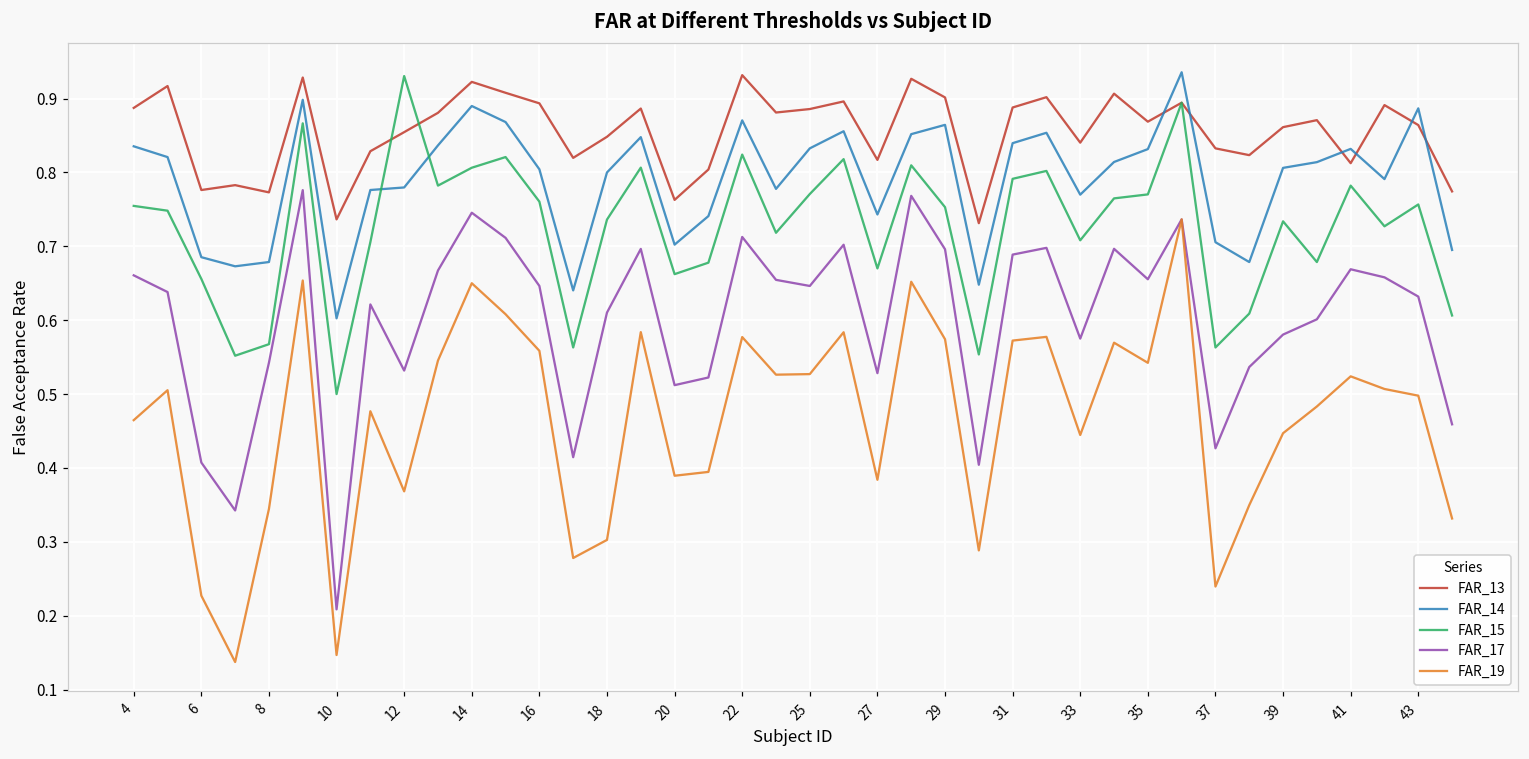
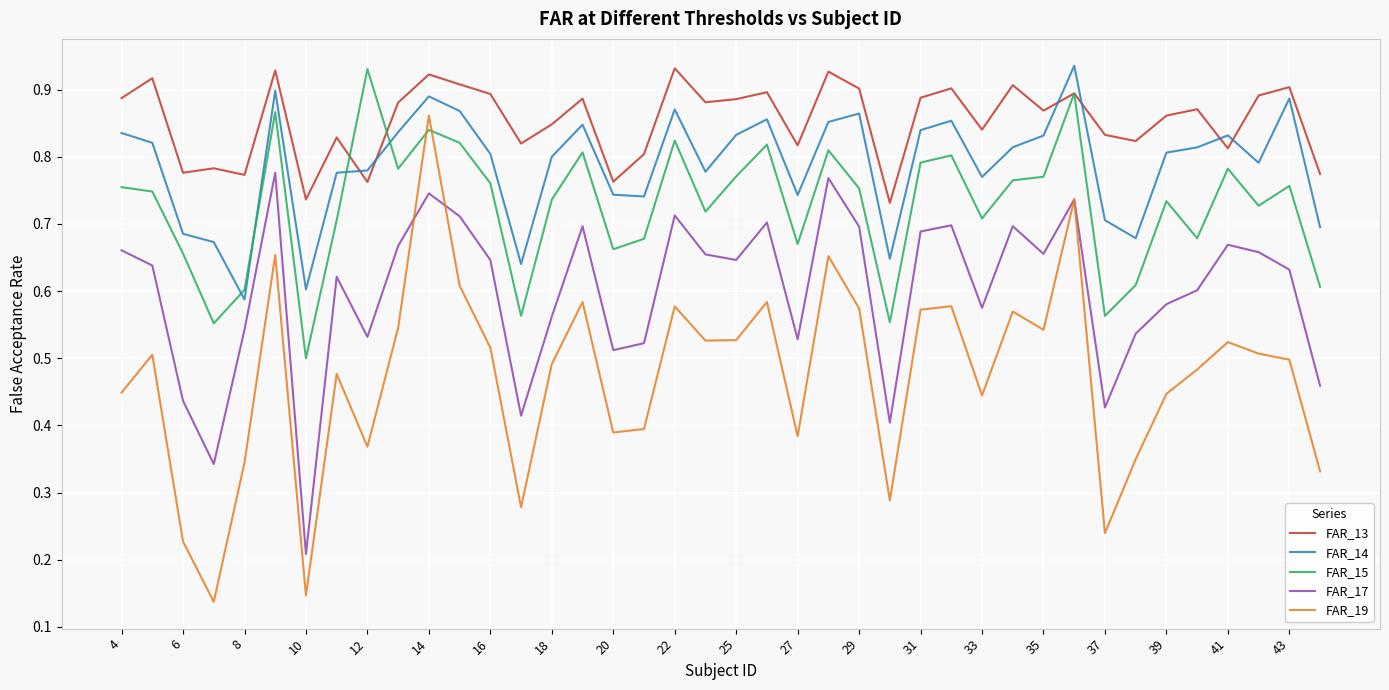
  {
    "FAR_13": {
      "4": 0.89,
      "6": 0.78,
      "8": 0.77,
      "10": 0.74,
-     "12": 0.85,
+     "12": 0.76,
      "14": 0.92,
      "16": 0.89,
      "18": 0.85,
      "20": 0.76,
      "22": 0.93,
      "41": 0.81,
-     "43": 0.86
+     "43": 0.90
    },
    "FAR_14": {
      "4": 0.84,
      "6": 0.69,
-     "8": 0.68,
+     "8": 0.59,
      "10": 0.60,
      "12": 0.78,
      "14": 0.89,
      "16": 0.80,
      "18": 0.80,
-     "20": 0.70,
+     "20": 0.74,
      "22": 0.87,
      "41": 0.83,
      "43": 0.89
    },
    "FAR_15": {
      "4": 0.75,
      "6": 0.66,
-     "8": 0.57,
+     "8": 0.60,
      "10": 0.50,
      "12": 0.93,
-     "14": 0.81,
+     "14": 0.84,
      "16": 0.76,
      "18": 0.74,
      "20": 0.66,
      "22": 0.82,
      "41": 0.78,
      "43": 0.76
    },
    "FAR_17": {
      "4": 0.66,
-     "6": 0.41,
+     "6": 0.44,
      "8": 0.54,
      "10": 0.21,
      "12": 0.53,
      "14": 0.75,
      "16": 0.65,
-     "18": 0.61,
+     "18": 0.56,
      "20": 0.51,
      "22": 0.71,
      "41": 0.67,
      "43": 0.63
    },
    "FAR_19": {
-     "4": 0.46,
+     "4": 0.45,
      "6": 0.23,
      "8": 0.34,
      "10": 0.15,
      "12": 0.37,
-     "14": 0.65,
-     "16": 0.56,
-     "18": 0.30,
+     "14": 0.86,
+     "16": 0.52,
+     "18": 0.49,
      "20": 0.39,
      "22": 0.58,
      "41": 0.52,
      "43": 0.50
    }
  }
